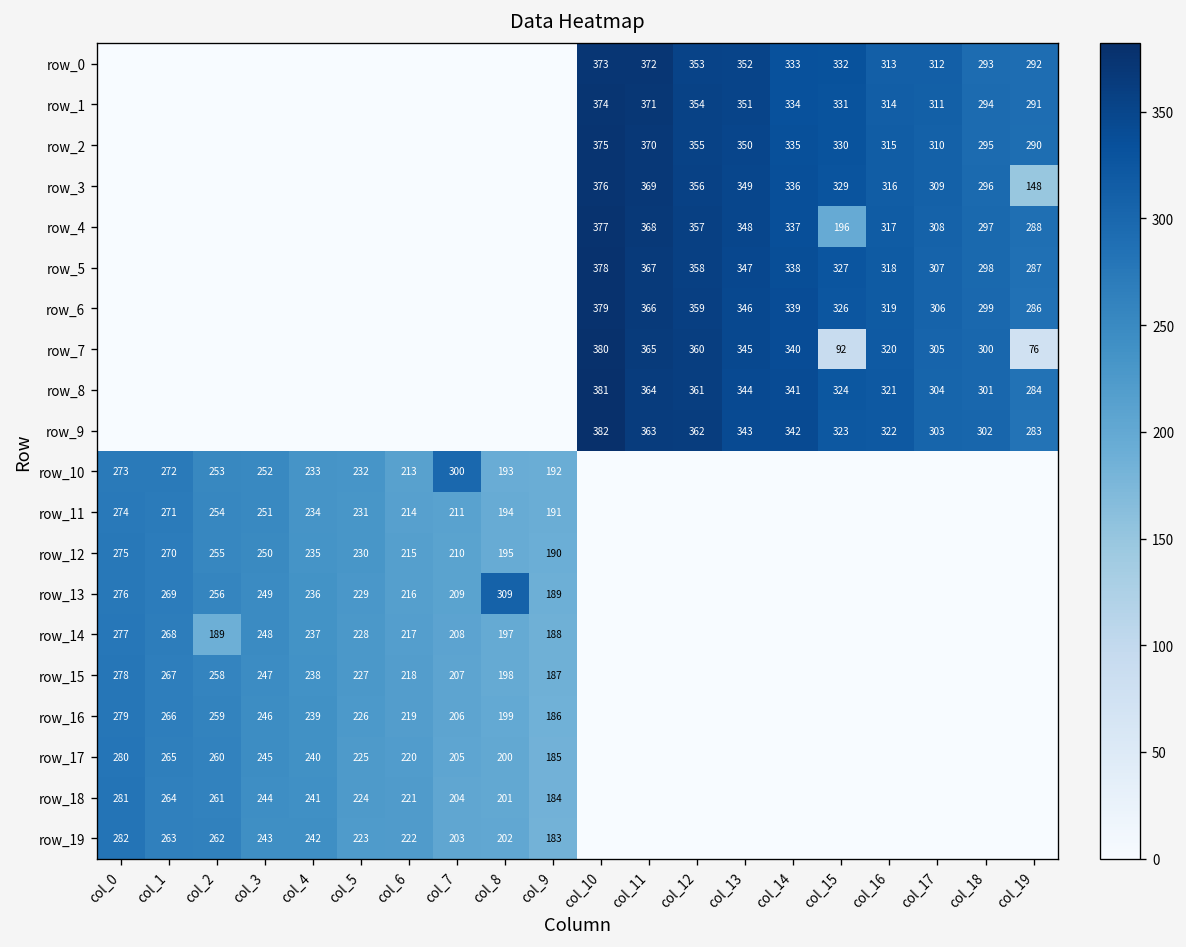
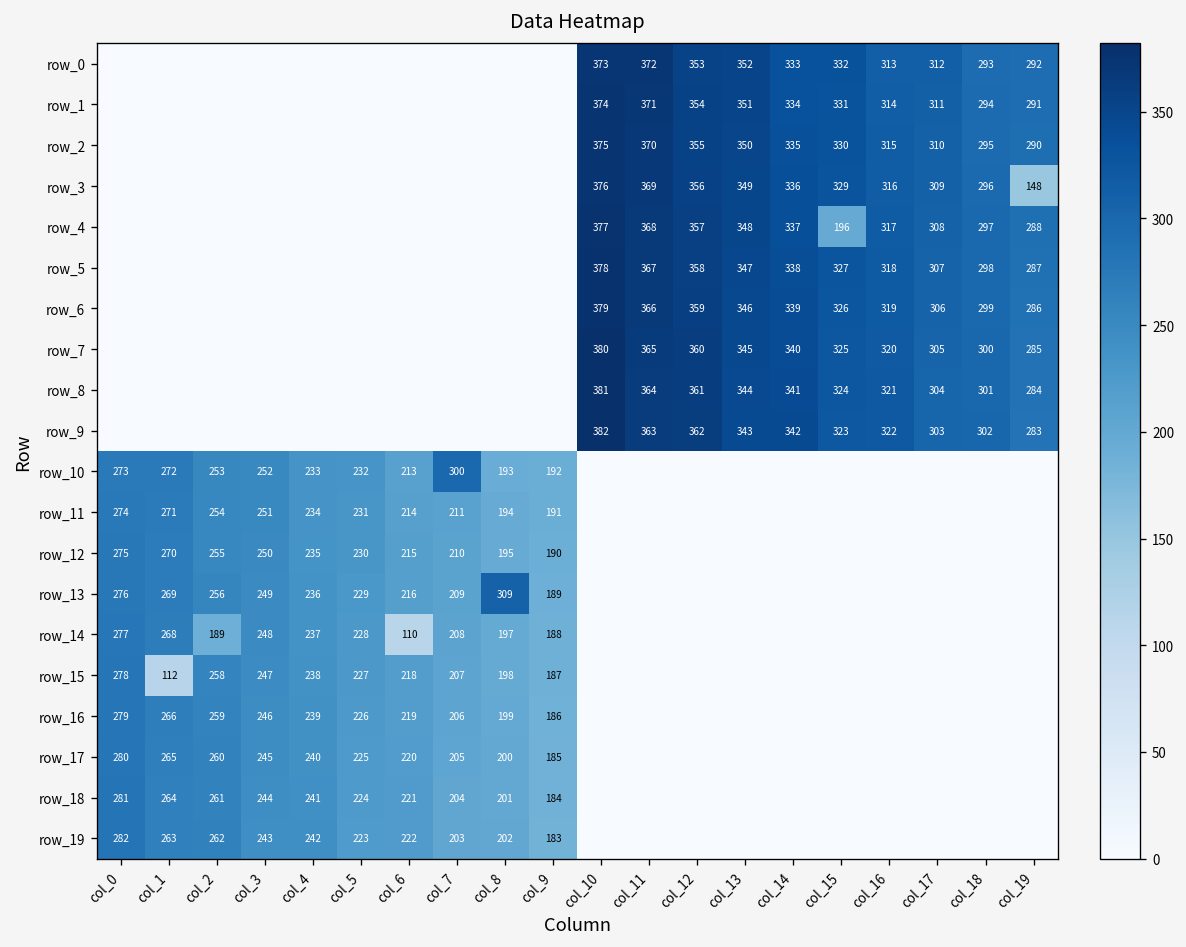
  {
    "row_0": {
      "col_10": 373,
      "col_11": 372,
      "col_12": 353,
      "col_13": 352,
      "col_14": 333,
      "col_15": 332,
      "col_16": 313,
      "col_17": 312,
      "col_18": 293,
      "col_19": 292
    },
    "row_1": {
      "col_10": 374,
      "col_11": 371,
      "col_12": 354,
      "col_13": 351,
      "col_14": 334,
      "col_15": 331,
      "col_16": 314,
      "col_17": 311,
      "col_18": 294,
      "col_19": 291
    },
    "row_2": {
      "col_10": 375,
      "col_11": 370,
      "col_12": 355,
      "col_13": 350,
      "col_14": 335,
      "col_15": 330,
      "col_16": 315,
      "col_17": 310,
      "col_18": 295,
      "col_19": 290
    },
    "row_3": {
      "col_10": 376,
      "col_11": 369,
      "col_12": 356,
      "col_13": 349,
      "col_14": 336,
      "col_15": 329,
      "col_16": 316,
      "col_17": 309,
      "col_18": 296,
      "col_19": 148
    },
    "row_4": {
      "col_10": 377,
      "col_11": 368,
      "col_12": 357,
      "col_13": 348,
      "col_14": 337,
      "col_15": 196,
      "col_16": 317,
      "col_17": 308,
      "col_18": 297,
      "col_19": 288
    },
    "row_5": {
      "col_10": 378,
      "col_11": 367,
      "col_12": 358,
      "col_13": 347,
      "col_14": 338,
      "col_15": 327,
      "col_16": 318,
      "col_17": 307,
      "col_18": 298,
      "col_19": 287
    },
    "row_6": {
      "col_10": 379,
      "col_11": 366,
      "col_12": 359,
      "col_13": 346,
      "col_14": 339,
      "col_15": 326,
      "col_16": 319,
      "col_17": 306,
      "col_18": 299,
      "col_19": 286
    },
    "row_7": {
      "col_10": 380,
      "col_11": 365,
      "col_12": 360,
      "col_13": 345,
      "col_14": 340,
-     "col_15": 92,
+     "col_15": 325,
      "col_16": 320,
      "col_17": 305,
      "col_18": 300,
-     "col_19": 76
+     "col_19": 285
    },
    "row_8": {
      "col_10": 381,
      "col_11": 364,
      "col_12": 361,
      "col_13": 344,
      "col_14": 341,
      "col_15": 324,
      "col_16": 321,
      "col_17": 304,
      "col_18": 301,
      "col_19": 284
    },
    "row_9": {
      "col_10": 382,
      "col_11": 363,
      "col_12": 362,
      "col_13": 343,
      "col_14": 342,
      "col_15": 323,
      "col_16": 322,
      "col_17": 303,
      "col_18": 302,
      "col_19": 283
    },
    "row_10": {
      "col_0": 273,
      "col_1": 272,
      "col_2": 253,
      "col_3": 252,
      "col_4": 233,
      "col_5": 232,
      "col_6": 213,
      "col_7": 300,
      "col_8": 193,
      "col_9": 192
    },
    "row_11": {
      "col_0": 274,
      "col_1": 271,
      "col_2": 254,
      "col_3": 251,
      "col_4": 234,
      "col_5": 231,
      "col_6": 214,
      "col_7": 211,
      "col_8": 194,
      "col_9": 191
    },
    "row_12": {
      "col_0": 275,
      "col_1": 270,
      "col_2": 255,
      "col_3": 250,
      "col_4": 235,
      "col_5": 230,
      "col_6": 215,
      "col_7": 210,
      "col_8": 195,
      "col_9": 190
    },
    "row_13": {
      "col_0": 276,
      "col_1": 269,
      "col_2": 256,
      "col_3": 249,
      "col_4": 236,
      "col_5": 229,
      "col_6": 216,
      "col_7": 209,
      "col_8": 309,
      "col_9": 189
    },
    "row_14": {
      "col_0": 277,
      "col_1": 268,
      "col_2": 189,
      "col_3": 248,
      "col_4": 237,
      "col_5": 228,
-     "col_6": 217,
+     "col_6": 110,
      "col_7": 208,
      "col_8": 197,
      "col_9": 188
    },
    "row_15": {
      "col_0": 278,
-     "col_1": 267,
+     "col_1": 112,
      "col_2": 258,
      "col_3": 247,
      "col_4": 238,
      "col_5": 227,
      "col_6": 218,
      "col_7": 207,
      "col_8": 198,
      "col_9": 187
    },
    "row_16": {
      "col_0": 279,
      "col_1": 266,
      "col_2": 259,
      "col_3": 246,
      "col_4": 239,
      "col_5": 226,
      "col_6": 219,
      "col_7": 206,
      "col_8": 199,
      "col_9": 186
    },
    "row_17": {
      "col_0": 280,
      "col_1": 265,
      "col_2": 260,
      "col_3": 245,
      "col_4": 240,
      "col_5": 225,
      "col_6": 220,
      "col_7": 205,
      "col_8": 200,
      "col_9": 185
    },
    "row_18": {
      "col_0": 281,
      "col_1": 264,
      "col_2": 261,
      "col_3": 244,
      "col_4": 241,
      "col_5": 224,
      "col_6": 221,
      "col_7": 204,
      "col_8": 201,
      "col_9": 184
    },
    "row_19": {
      "col_0": 282,
      "col_1": 263,
      "col_2": 262,
      "col_3": 243,
      "col_4": 242,
      "col_5": 223,
      "col_6": 222,
      "col_7": 203,
      "col_8": 202,
      "col_9": 183
    }
  }
